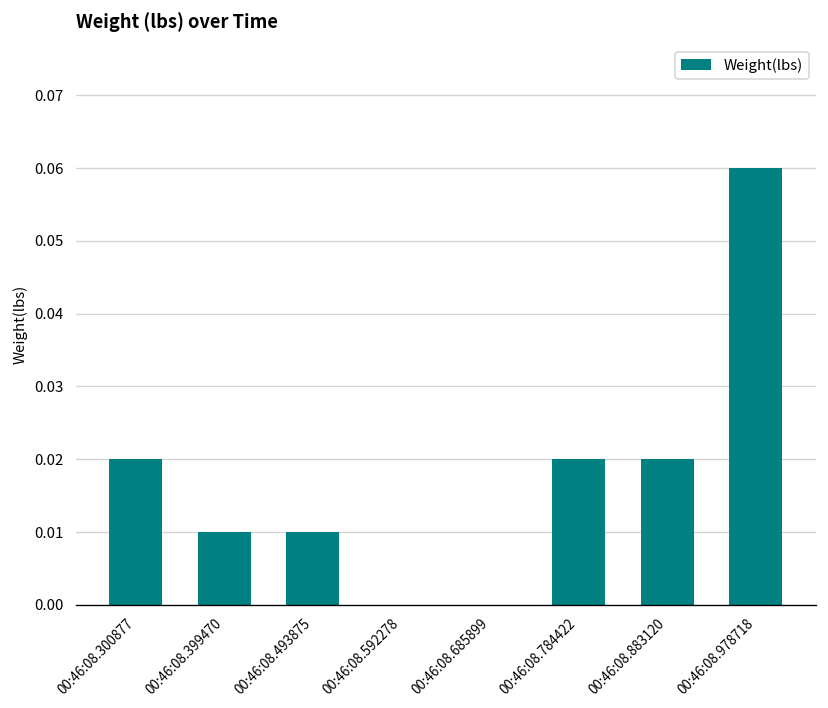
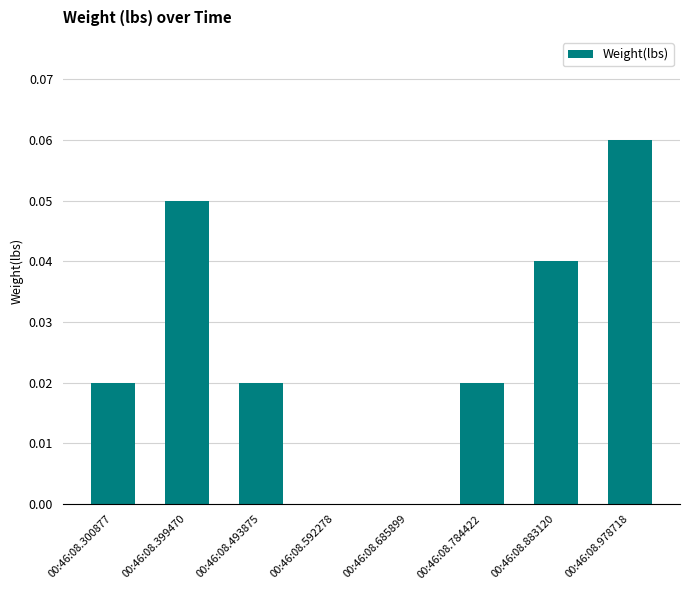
  {
    "00:46:08.300877": 0.02,
-   "00:46:08.399470": 0.01,
-   "00:46:08.493875": 0.01,
+   "00:46:08.399470": 0.05,
+   "00:46:08.493875": 0.02,
    "00:46:08.592278": 0.00,
    "00:46:08.685899": 0.00,
    "00:46:08.784422": 0.02,
-   "00:46:08.883120": 0.02,
+   "00:46:08.883120": 0.04,
    "00:46:08.978718": 0.06
  }
